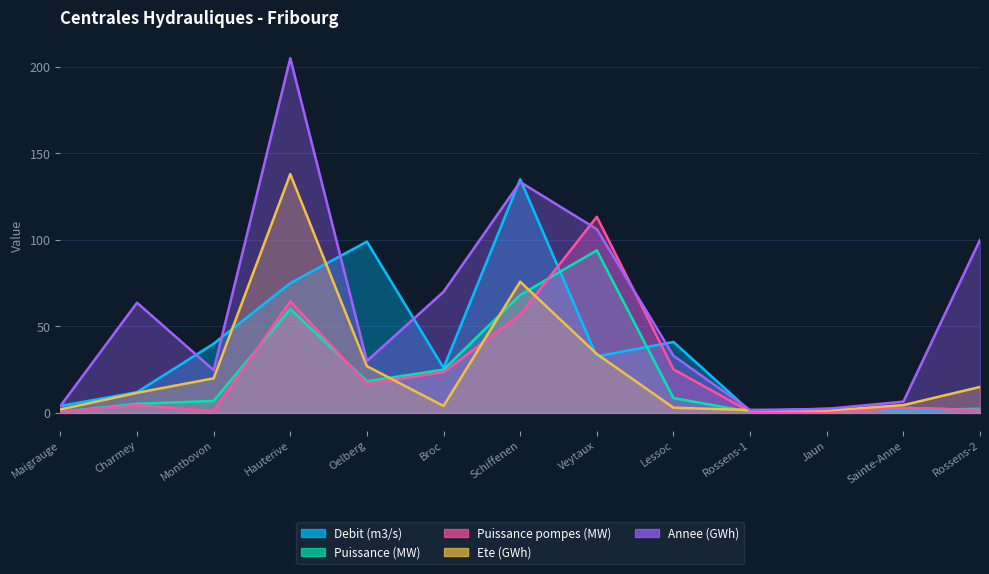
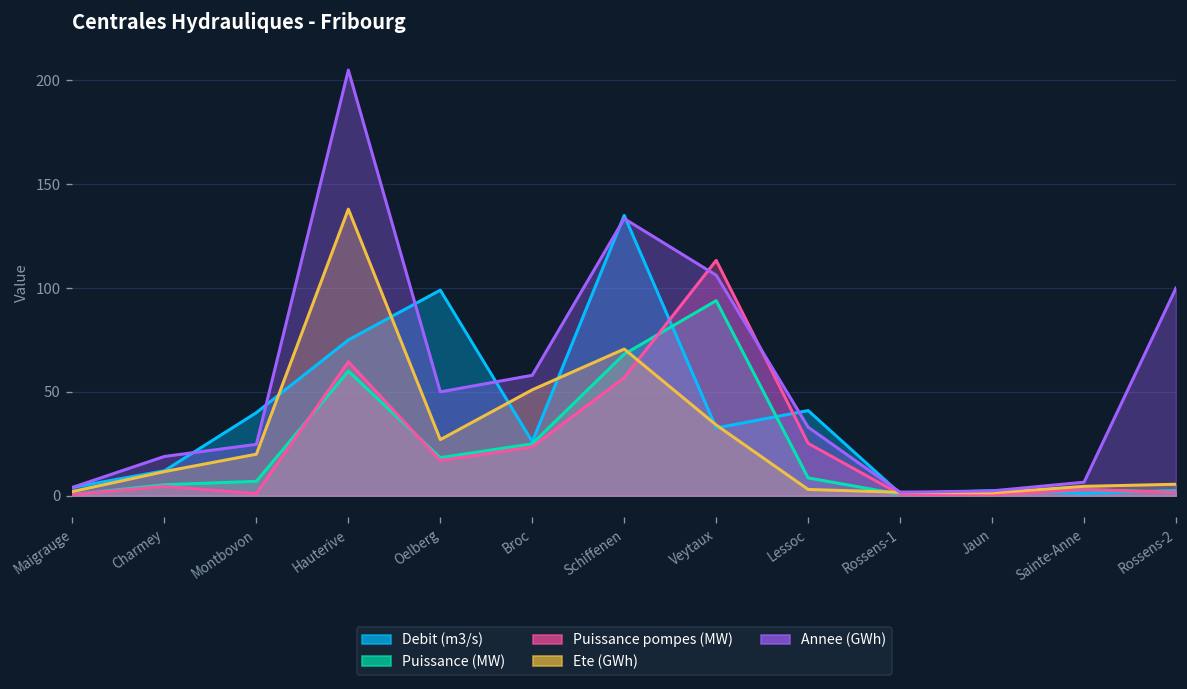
  {
    "Puissance pompes (MW)": {
      "Montbovon": 1,
      "Hauterive": 65,
      "Broc": 24,
      "Schiffenen": 57,
      "Veytaux": 113,
      "Lessoc": 25
    },
    "Ete (GWh)": {
      "Montbovon": 20,
      "Hauterive": 138,
      "Oelberg": 27,
-     "Broc": 4,
-     "Schiffenen": 76,
+     "Broc": 51,
+     "Schiffenen": 71,
      "Lessoc": 3,
      "Sainte-Anne": 5,
-     "Rossens-2": 15
+     "Rossens-2": 6
    },
    "Annee (GWh)": {
-     "Charmey": 64,
+     "Charmey": 19,
      "Montbovon": 25,
      "Hauterive": 205,
-     "Oelberg": 30,
-     "Broc": 70,
+     "Oelberg": 50,
+     "Broc": 58,
      "Schiffenen": 133,
      "Veytaux": 106,
      "Lessoc": 33,
      "Sainte-Anne": 7,
      "Rossens-2": 100
    }
  }
